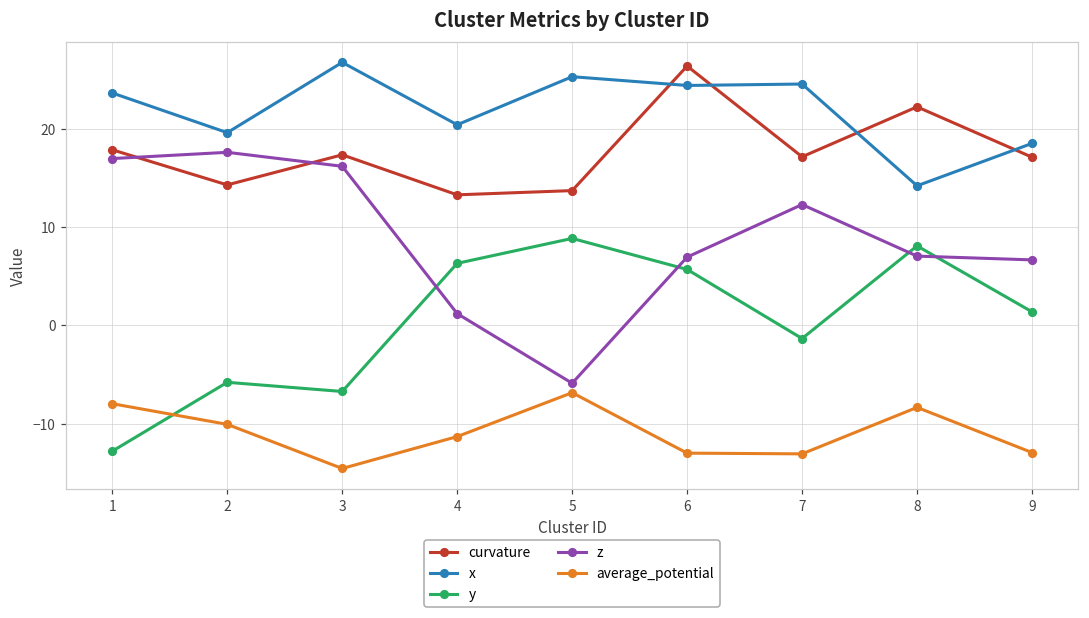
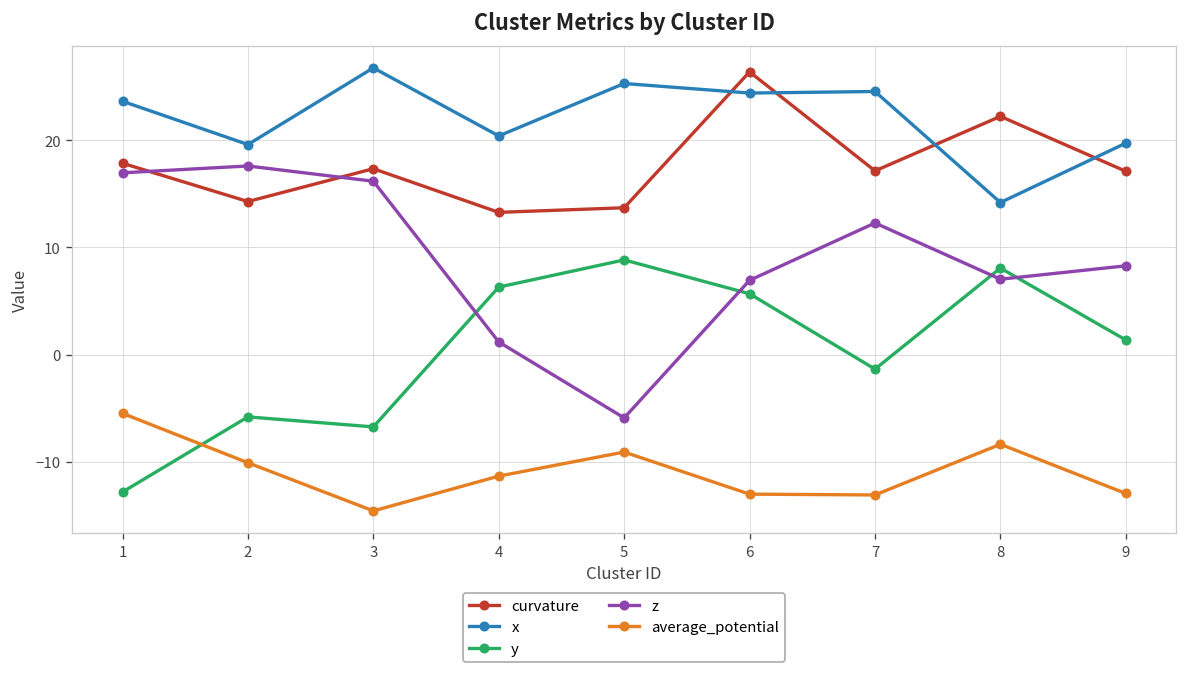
  {
    "curvature": {
      "1": 18,
      "2": 14,
      "3": 17,
      "4": 13,
      "5": 14,
      "6": 26,
      "7": 17,
      "8": 22,
      "9": 17
    },
    "x": {
      "1": 24,
      "2": 20,
      "3": 27,
      "4": 20,
      "5": 25,
      "6": 24,
      "7": 25,
      "8": 14,
-     "9": 18
+     "9": 20
    },
    "y": {
      "1": -13,
      "2": -6,
      "3": -7,
      "4": 6,
      "5": 9,
      "6": 6,
      "7": -1,
      "8": 8,
      "9": 1
    },
    "z": {
      "1": 17,
      "2": 18,
      "3": 16,
      "4": 1,
      "5": -6,
      "6": 7,
      "7": 12,
      "8": 7,
-     "9": 7
+     "9": 8
    },
    "average_potential": {
-     "1": -8,
+     "1": -5,
      "2": -10,
      "3": -15,
      "4": -11,
-     "5": -7,
+     "5": -9,
      "6": -13,
      "7": -13,
      "8": -8,
      "9": -13
    }
  }
